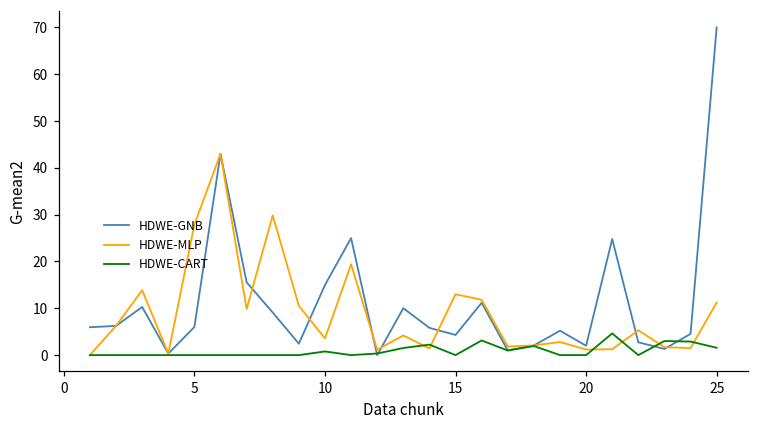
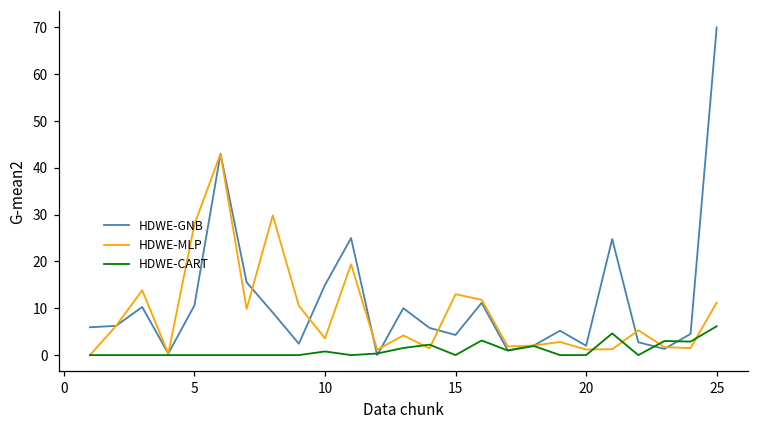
  {
    "HDWE-GNB": {
-     "5": 6,
+     "5": 11,
      "10": 15,
      "15": 4,
      "20": 2,
      "25": 70
    },
    "HDWE-MLP": {
      "5": 28,
      "10": 4,
      "15": 13,
      "20": 1,
      "25": 11
    },
    "HDWE-CART": {
      "5": 0,
      "10": 1,
      "15": 0,
      "20": 0,
-     "25": 2
+     "25": 6
    }
  }
